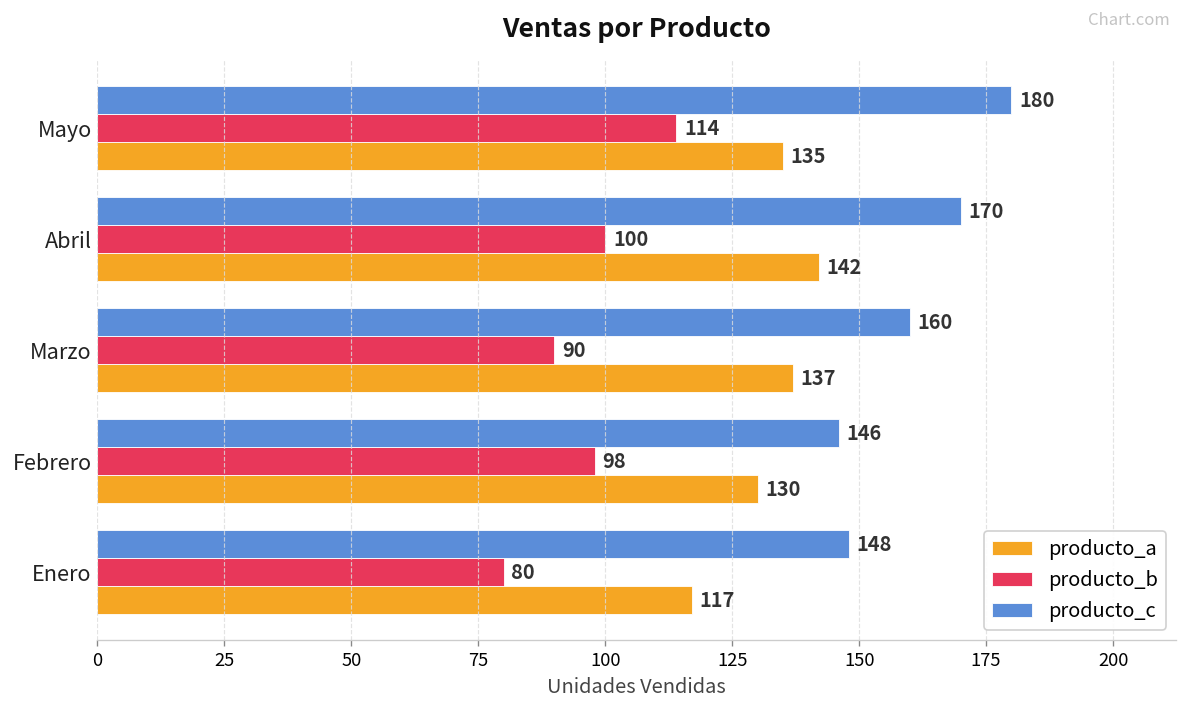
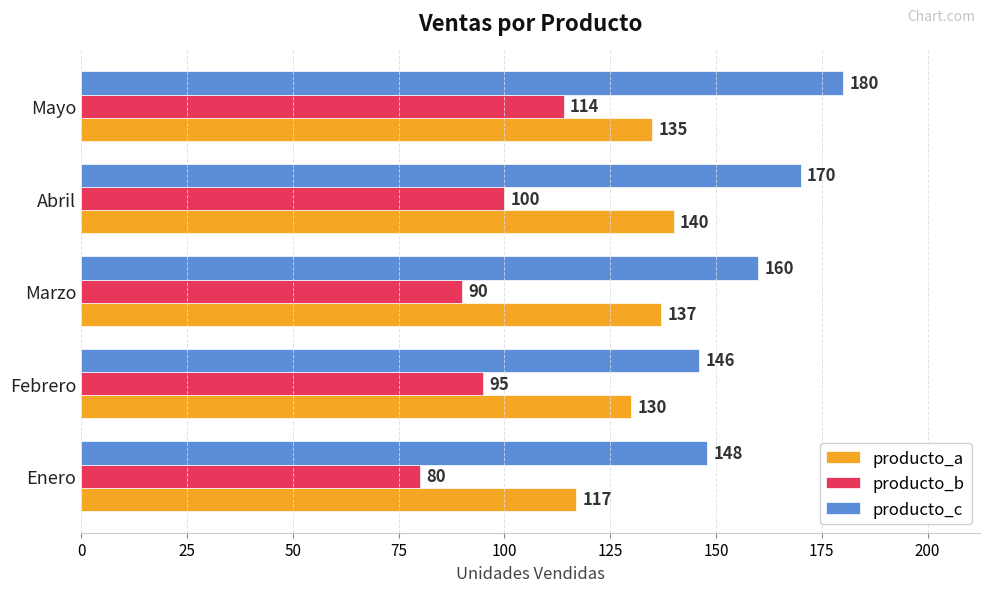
  {
    "producto_a": {
      "Mayo": 135,
-     "Abril": 142,
+     "Abril": 140,
      "Marzo": 137,
      "Febrero": 130,
      "Enero": 117
    },
    "producto_b": {
      "Mayo": 114,
      "Abril": 100,
      "Marzo": 90,
-     "Febrero": 98,
+     "Febrero": 95,
      "Enero": 80
    },
    "producto_c": {
      "Mayo": 180,
      "Abril": 170,
      "Marzo": 160,
      "Febrero": 146,
      "Enero": 148
    }
  }
